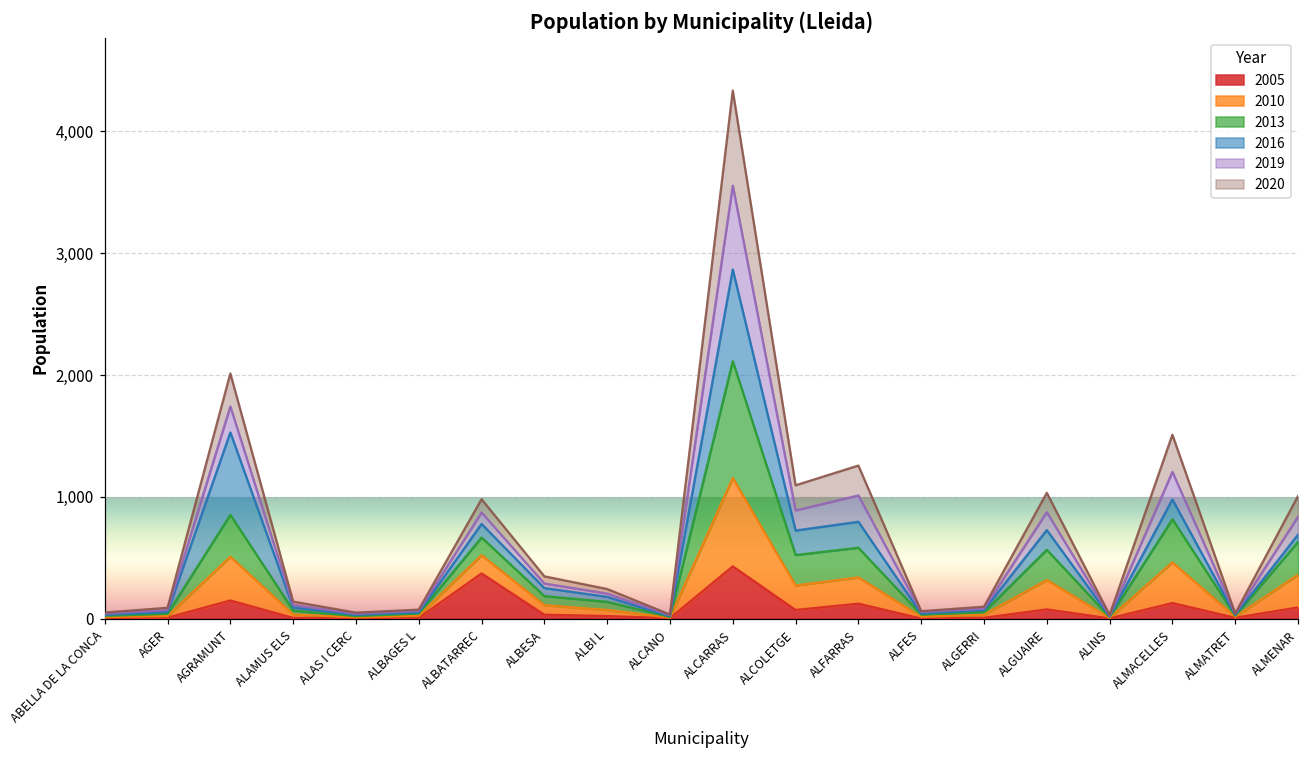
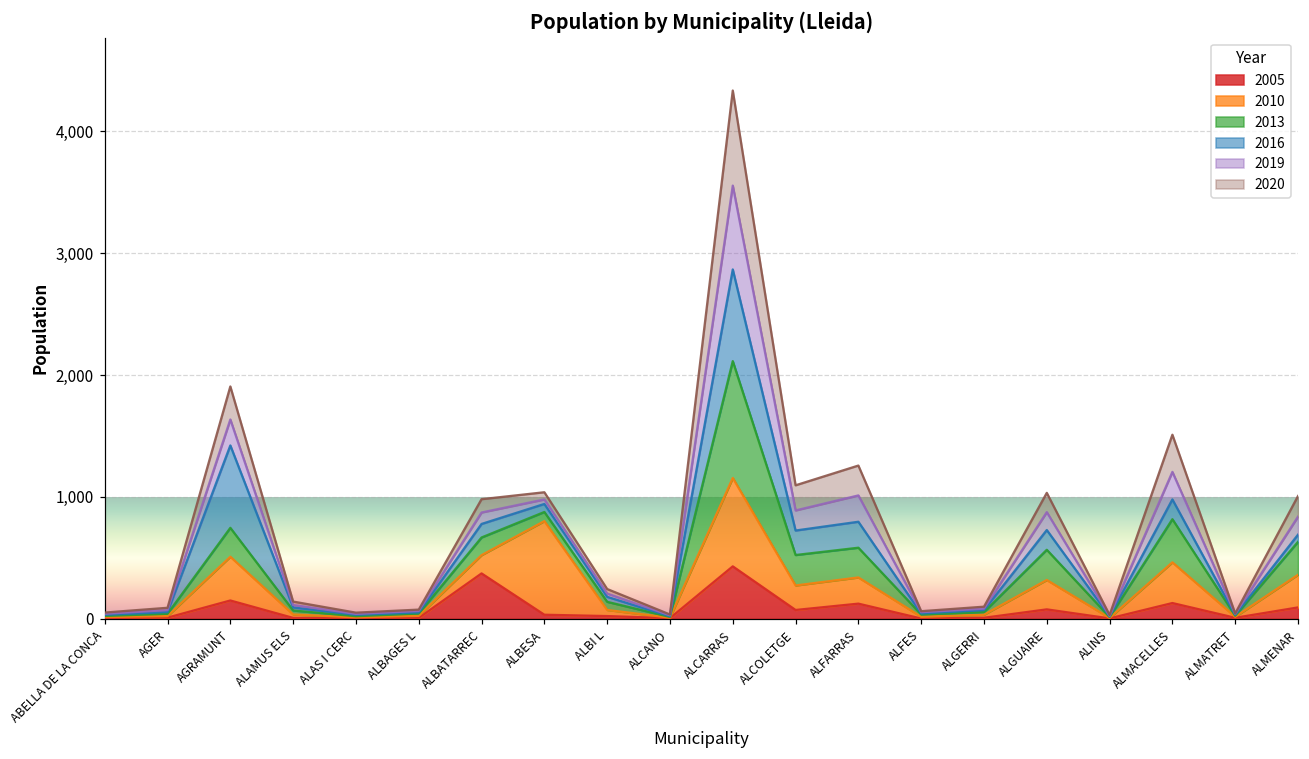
  {
    "2005": {
      "AGRAMUNT": 150,
      "ALAMUS ELS": 10,
      "ALBATARREC": 370,
      "ALBESA": 30,
      "ALBI L": 20,
      "ALCARRAS": 430,
      "ALCOLETGE": 70,
      "ALFARRAS": 120,
      "ALGERRI": 10,
      "ALGUAIRE": 80,
      "ALMACELLES": 130,
      "ALMENAR": 90
    },
    "2010": {
      "AGRAMUNT": 360,
      "ALAMUS ELS": 30,
      "ALBATARREC": 150,
-     "ALBESA": 80,
+     "ALBESA": 770,
      "ALBI L": 50,
      "ALCARRAS": 730,
      "ALCOLETGE": 200,
      "ALFARRAS": 220,
      "ALGUAIRE": 240,
      "ALMACELLES": 330,
      "ALMENAR": 270
    },
    "2013": {
-     "AGRAMUNT": 340,
+     "AGRAMUNT": 240,
      "ALAMUS ELS": 30,
      "ALBATARREC": 150,
      "ALBESA": 80,
      "ALBI L": 70,
      "ALCARRAS": 960,
      "ALCOLETGE": 250,
      "ALFARRAS": 240,
      "ALGUAIRE": 250,
      "ALMACELLES": 350,
      "ALMENAR": 270
    },
    "2016": {
      "AGRAMUNT": 680,
      "ALBATARREC": 110,
      "ALBESA": 70,
      "ALBI L": 40,
      "ALCARRAS": 750,
      "ALCOLETGE": 200,
      "ALFARRAS": 210,
      "ALGUAIRE": 160,
      "ALMACELLES": 160,
      "ALMENAR": 60
    }
  }
